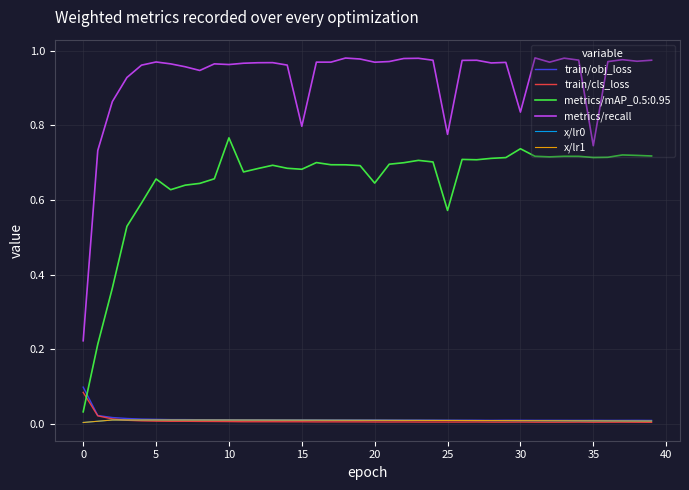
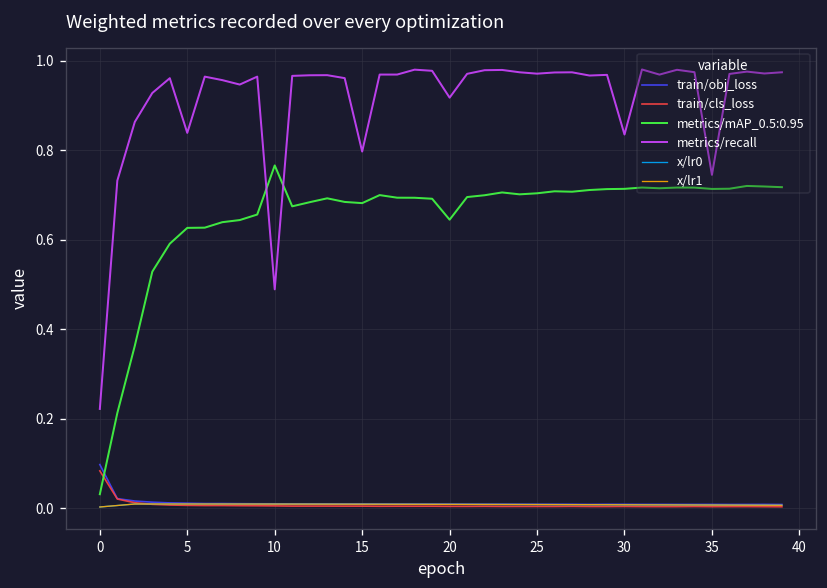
  {
    "train/obj_loss": {
      "0": 0.10
    },
    "train/cls_loss": {
      "0": 0.08
    },
    "metrics/mAP_0.5:0.95": {
      "0": 0.03,
-     "5": 0.66,
+     "5": 0.63,
      "10": 0.77,
      "15": 0.68,
      "20": 0.65,
-     "25": 0.57,
-     "30": 0.74
+     "25": 0.70,
+     "30": 0.71
    },
    "metrics/recall": {
      "0": 0.22,
-     "5": 0.97,
-     "10": 0.96,
+     "5": 0.84,
+     "10": 0.49,
      "15": 0.80,
-     "20": 0.97,
-     "25": 0.78,
+     "20": 0.92,
+     "25": 0.97,
      "30": 0.84
    },
    "x/lr1": {
      "0": 0.00
    }
  }
